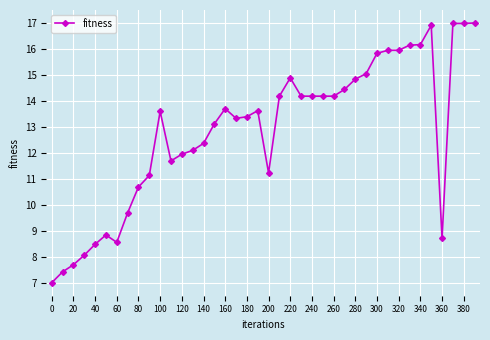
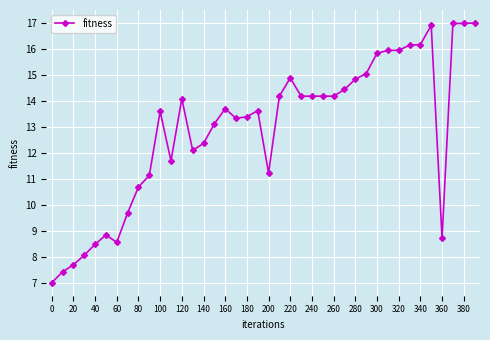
  {
    "0": 7.0,
    "20": 7.7,
    "40": 8.5,
    "60": 8.6,
    "80": 10.7,
    "100": 13.6,
-   "120": 11.9,
+   "120": 14.1,
    "140": 12.4,
    "160": 13.7,
    "180": 13.4,
    "200": 11.2,
    "220": 14.9,
    "240": 14.2,
    "260": 14.2,
    "280": 14.8,
    "300": 15.8,
    "320": 15.9,
    "340": 16.2,
    "360": 8.7,
    "380": 17.0
  }
